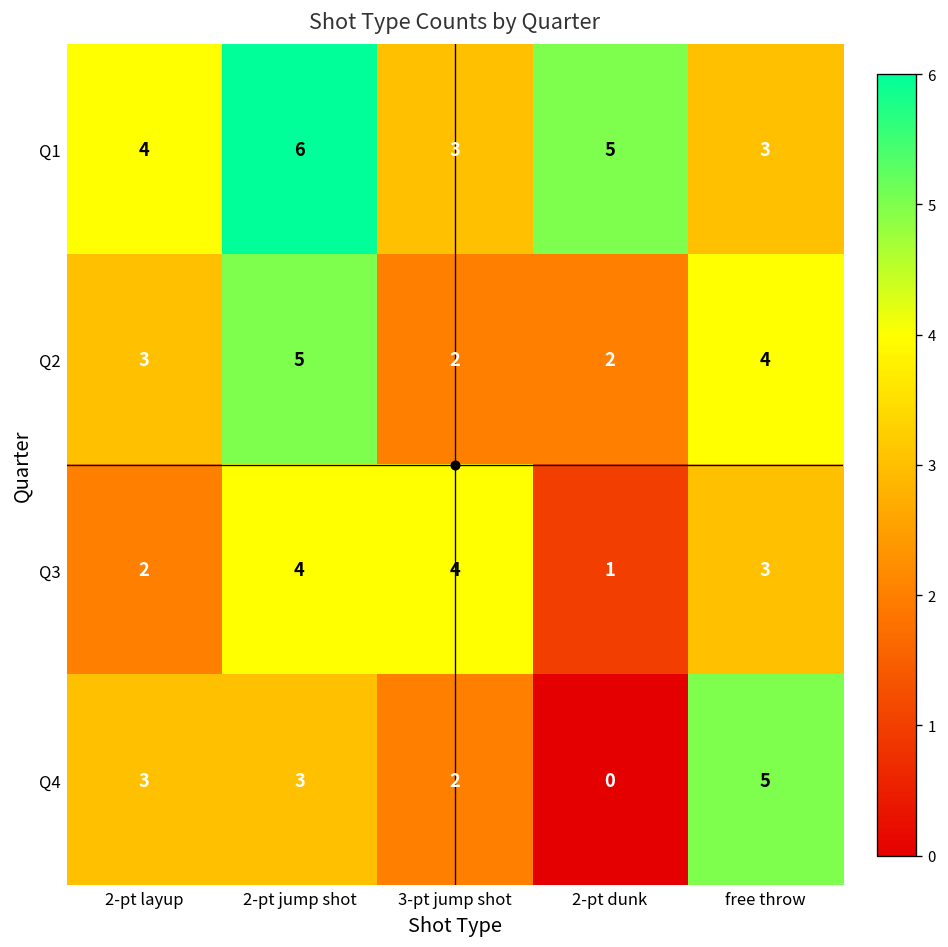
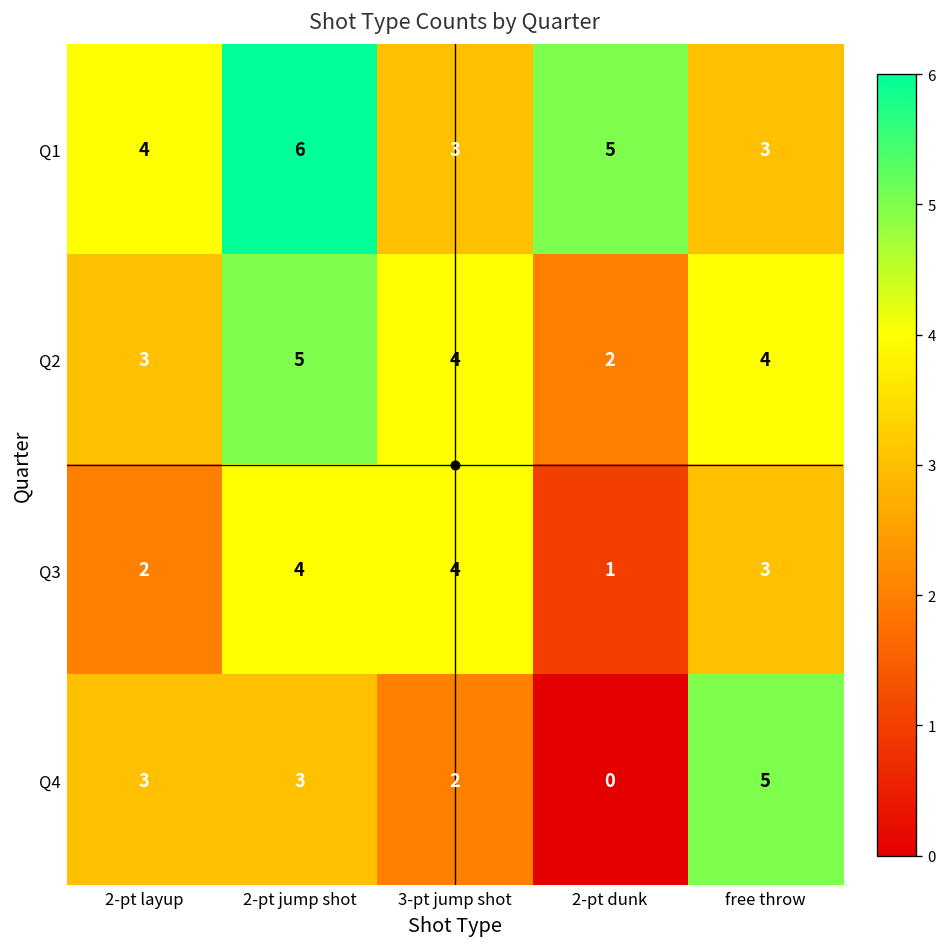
  {
    "Q1": {
      "2-pt layup": 4,
      "2-pt jump shot": 6,
      "3-pt jump shot": 3,
      "2-pt dunk": 5,
      "free throw": 3
    },
    "Q2": {
      "2-pt layup": 3,
      "2-pt jump shot": 5,
-     "3-pt jump shot": 2,
+     "3-pt jump shot": 4,
      "2-pt dunk": 2,
      "free throw": 4
    },
    "Q3": {
      "2-pt layup": 2,
      "2-pt jump shot": 4,
      "3-pt jump shot": 4,
      "2-pt dunk": 1,
      "free throw": 3
    },
    "Q4": {
      "2-pt layup": 3,
      "2-pt jump shot": 3,
      "3-pt jump shot": 2,
      "2-pt dunk": 0,
      "free throw": 5
    }
  }
